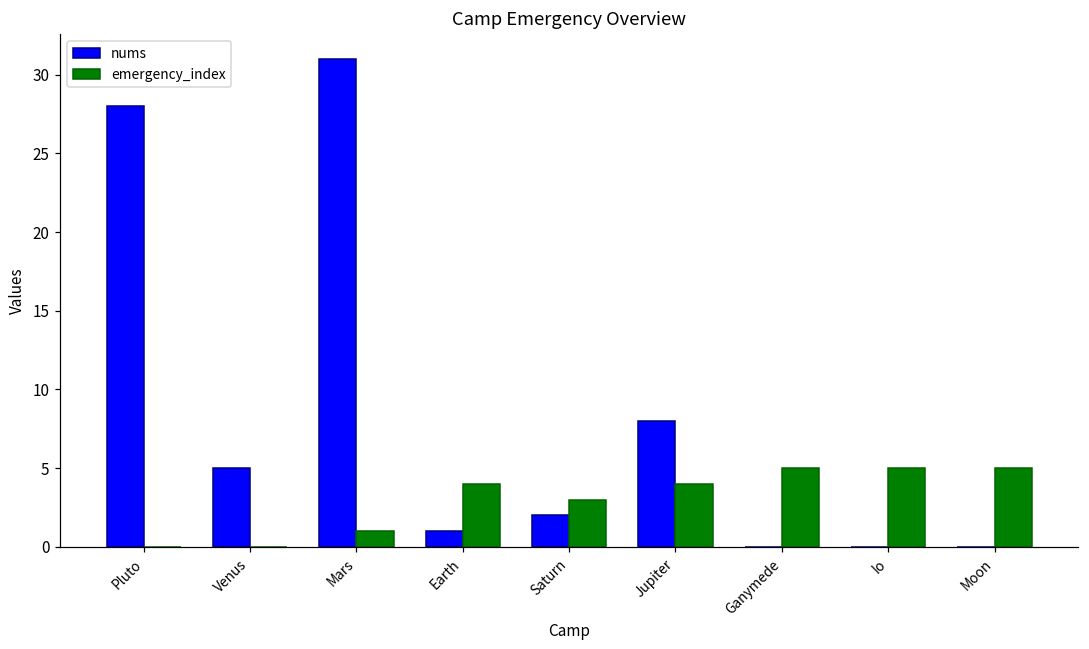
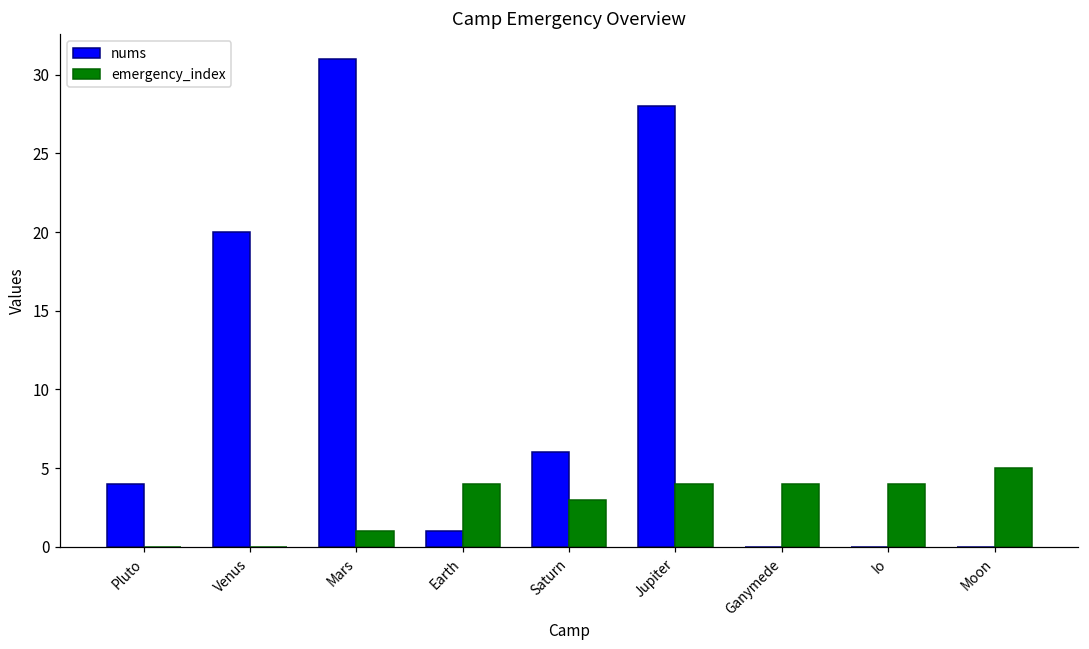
  {
    "nums": {
-     "Pluto": 28,
-     "Venus": 5,
+     "Pluto": 4,
+     "Venus": 20,
      "Mars": 31,
      "Earth": 1,
-     "Saturn": 2,
-     "Jupiter": 8,
+     "Saturn": 6,
+     "Jupiter": 28,
      "Ganymede": 0,
      "Io": 0,
      "Moon": 0
    },
    "emergency_index": {
      "Pluto": 0,
      "Venus": 0,
      "Mars": 1,
      "Earth": 4,
      "Saturn": 3,
      "Jupiter": 4,
-     "Ganymede": 5,
-     "Io": 5,
+     "Ganymede": 4,
+     "Io": 4,
      "Moon": 5
    }
  }
